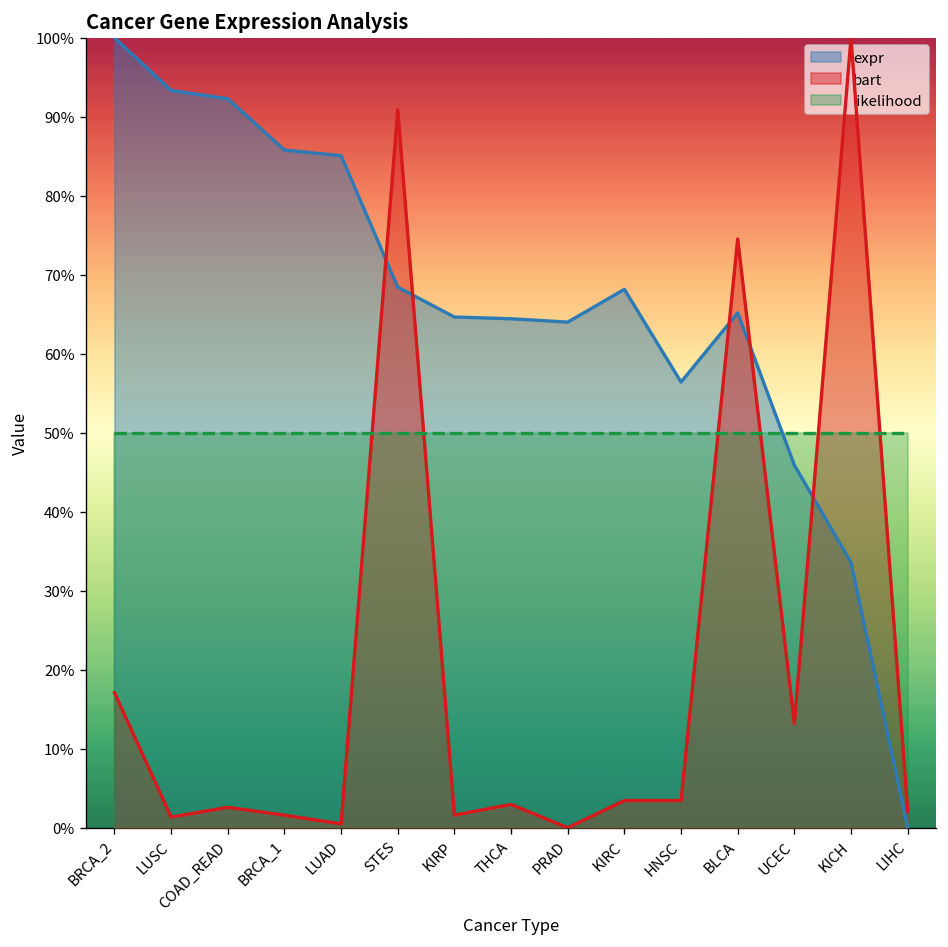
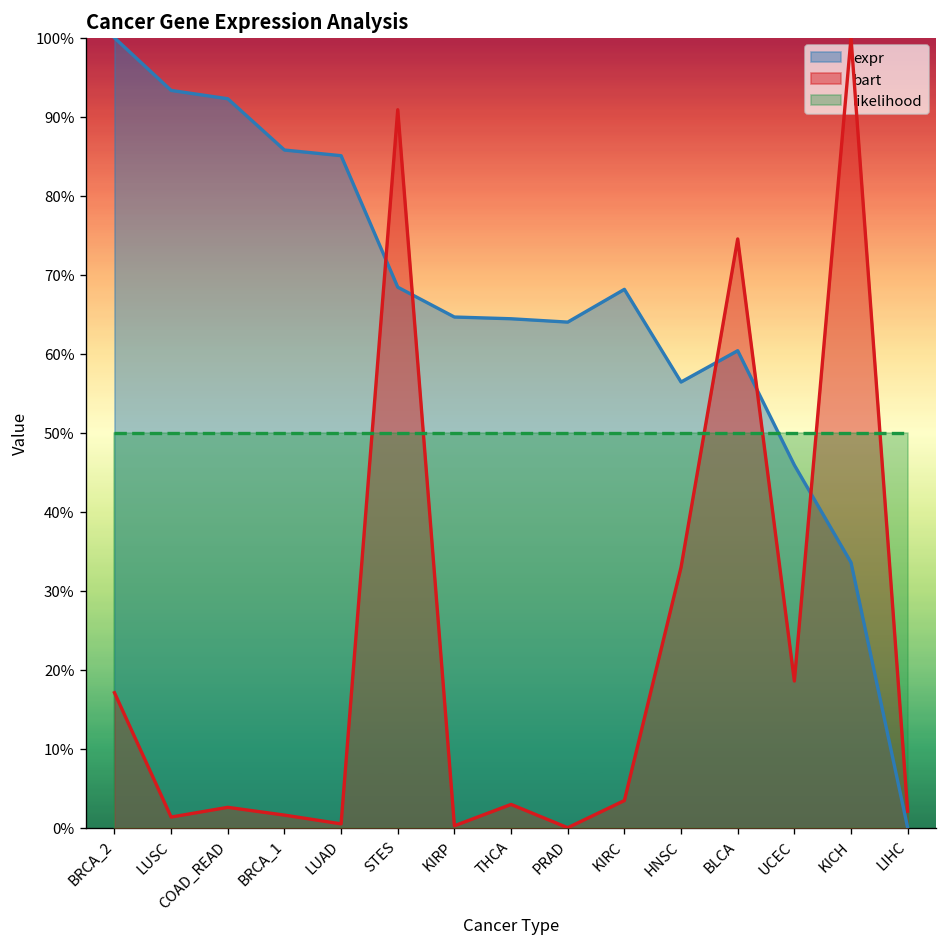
  {
    "expr": {
      "BRCA_2": "100%",
      "LUSC": "93%",
      "COAD_READ": "92%",
      "BRCA_1": "86%",
      "LUAD": "85%",
      "STES": "68%",
      "KIRP": "65%",
      "THCA": "64%",
      "PRAD": "64%",
      "KIRC": "68%",
      "HNSC": "56%",
-     "BLCA": "65%",
+     "BLCA": "60%",
      "UCEC": "46%",
      "KICH": "34%",
      "LIHC": "0%"
    },
    "bart": {
      "BRCA_2": "17%",
      "LUSC": "1%",
      "COAD_READ": "3%",
      "BRCA_1": "2%",
      "LUAD": "0%",
      "STES": "91%",
-     "KIRP": "2%",
+     "KIRP": "0%",
      "THCA": "3%",
      "PRAD": "0%",
      "KIRC": "3%",
-     "HNSC": "3%",
+     "HNSC": "33%",
      "BLCA": "75%",
-     "UCEC": "13%",
+     "UCEC": "19%",
      "KICH": "100%",
      "LIHC": "2%"
    },
    "likelihood": {
      "BRCA_2": "50%",
      "LUSC": "50%",
      "COAD_READ": "50%",
      "BRCA_1": "50%",
      "LUAD": "50%",
      "STES": "50%",
      "KIRP": "50%",
      "THCA": "50%",
      "PRAD": "50%",
      "KIRC": "50%",
      "HNSC": "50%",
      "BLCA": "50%",
      "UCEC": "50%",
      "KICH": "50%",
      "LIHC": "50%"
    }
  }
